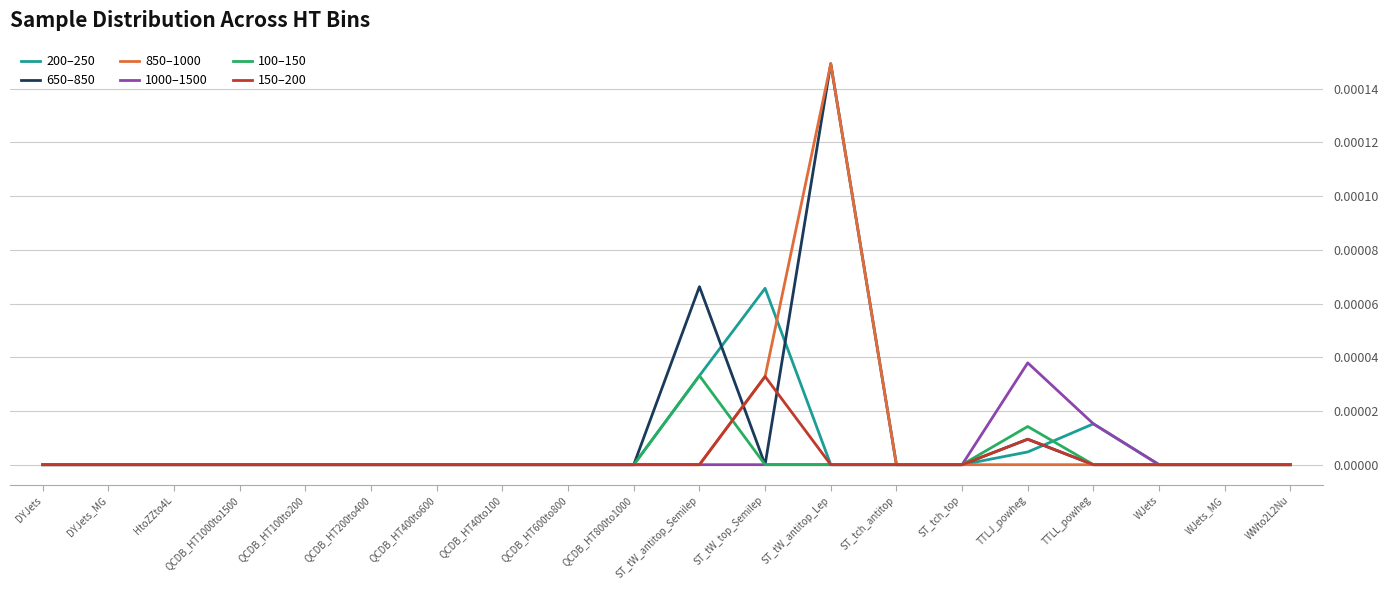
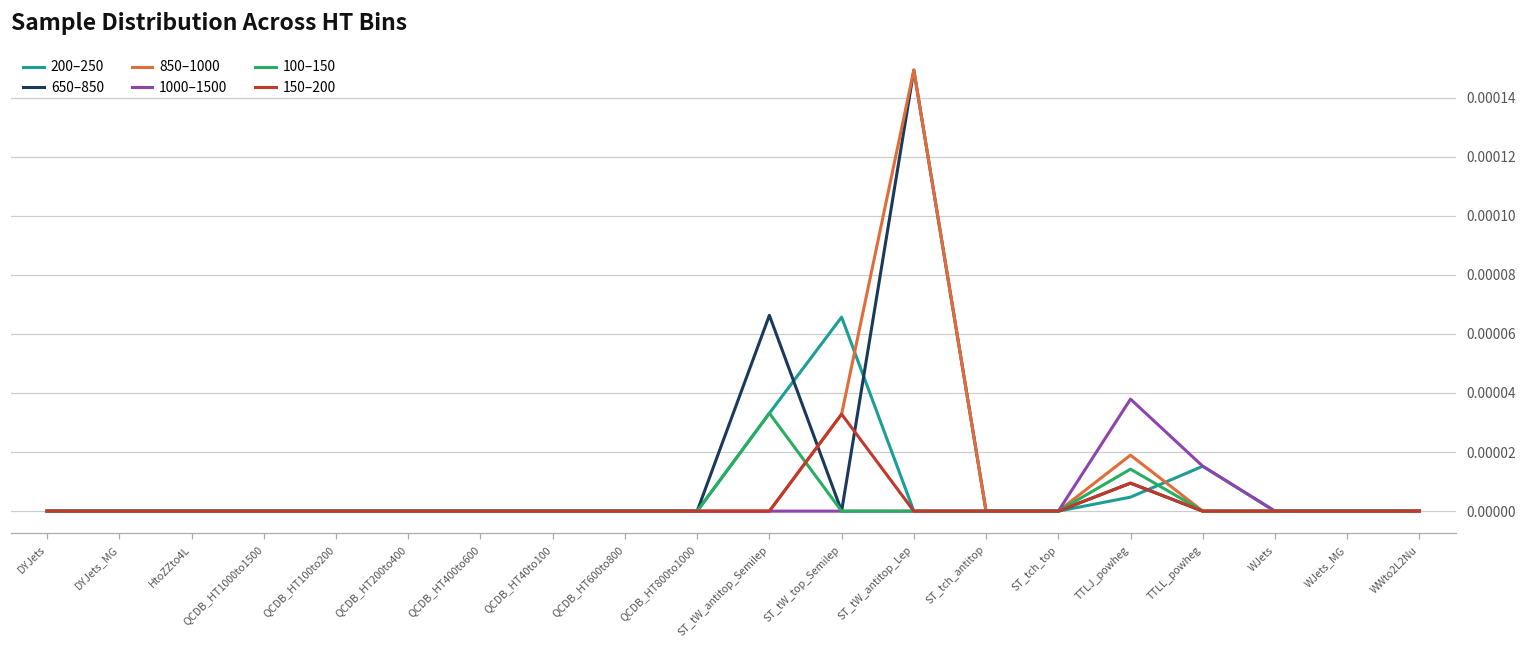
  {
    "650–850": {
      "ST_tW_antitop_Semilep": 0.000066
    },
    "850–1000": {
-     "TTLJ_powheg": 0.00000
+     "TTLJ_powheg": 0.00002
    },
    "1000–1500": {
      "TTLJ_powheg": 0.000038
    }
  }
